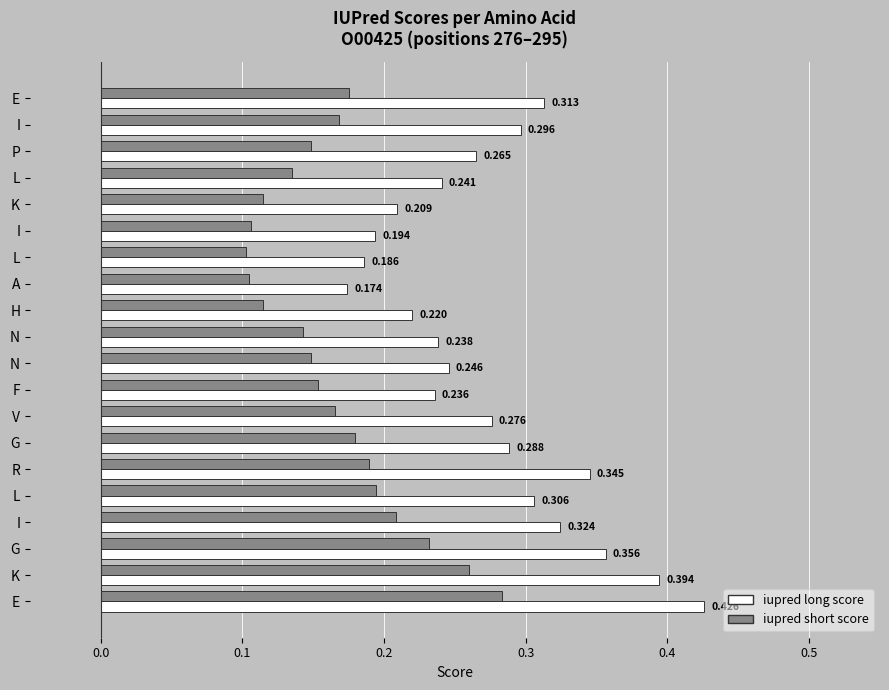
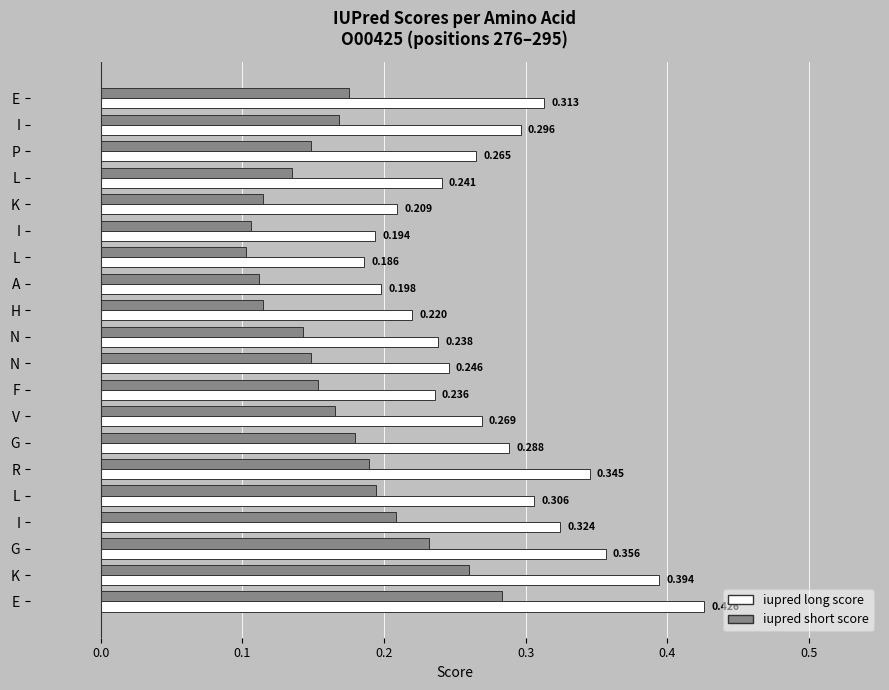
  {
    "iupred long score": {
      "P": 0.265,
-     "A": 0.174,
+     "A": 0.198,
      "H": 0.220,
      "F": 0.236,
-     "V": 0.276,
+     "V": 0.269,
      "R": 0.345
    },
    "iupred short score": {
      "P": 0.149,
-     "A": 0.105,
+     "A": 0.112,
      "H": 0.114,
      "F": 0.153,
      "V": 0.165,
      "R": 0.189
    }
  }
